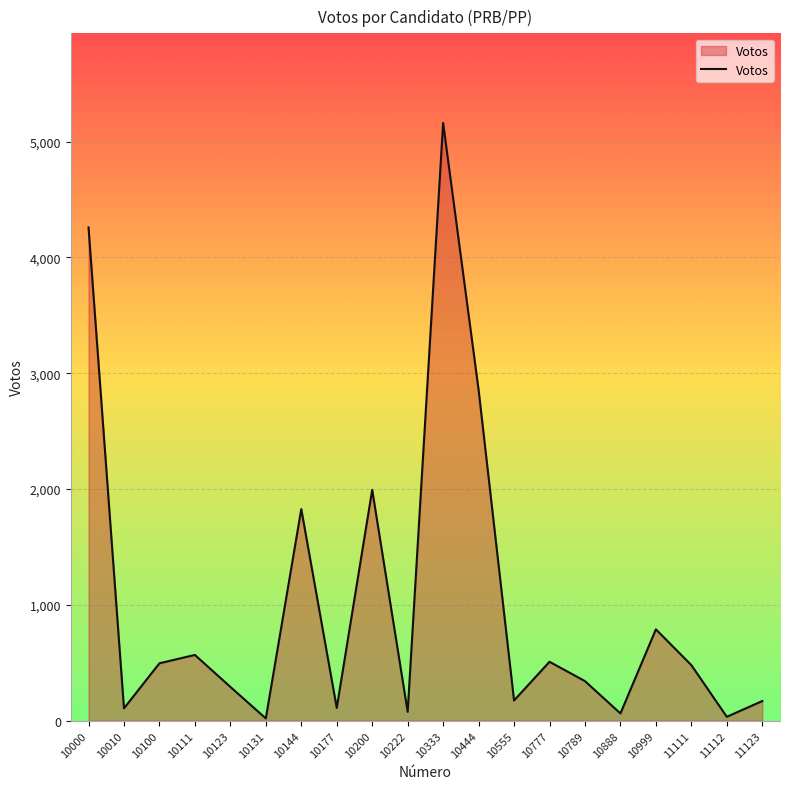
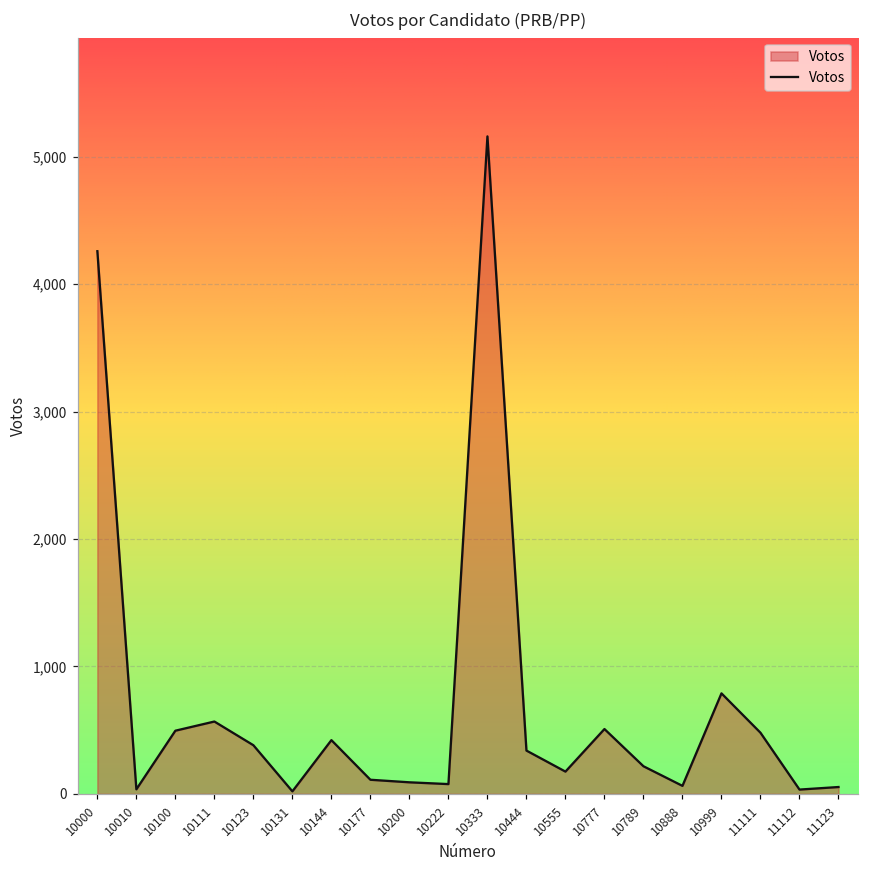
  {
    "10000": "4,260",
-   "10010": "110",
+   "10010": "40",
    "10100": "500",
    "10111": "570",
-   "10123": "290",
+   "10123": "380",
    "10131": "20",
-   "10144": "1,830",
+   "10144": "420",
    "10177": "110",
-   "10200": "1,990",
+   "10200": "90",
    "10222": "80",
    "10333": "5,160",
-   "10444": "2,860",
+   "10444": "340",
    "10555": "180",
    "10777": "510",
-   "10789": "340",
+   "10789": "220",
    "10888": "60",
    "10999": "790",
    "11111": "480",
    "11112": "30",
-   "11123": "170"
+   "11123": "50"
  }
